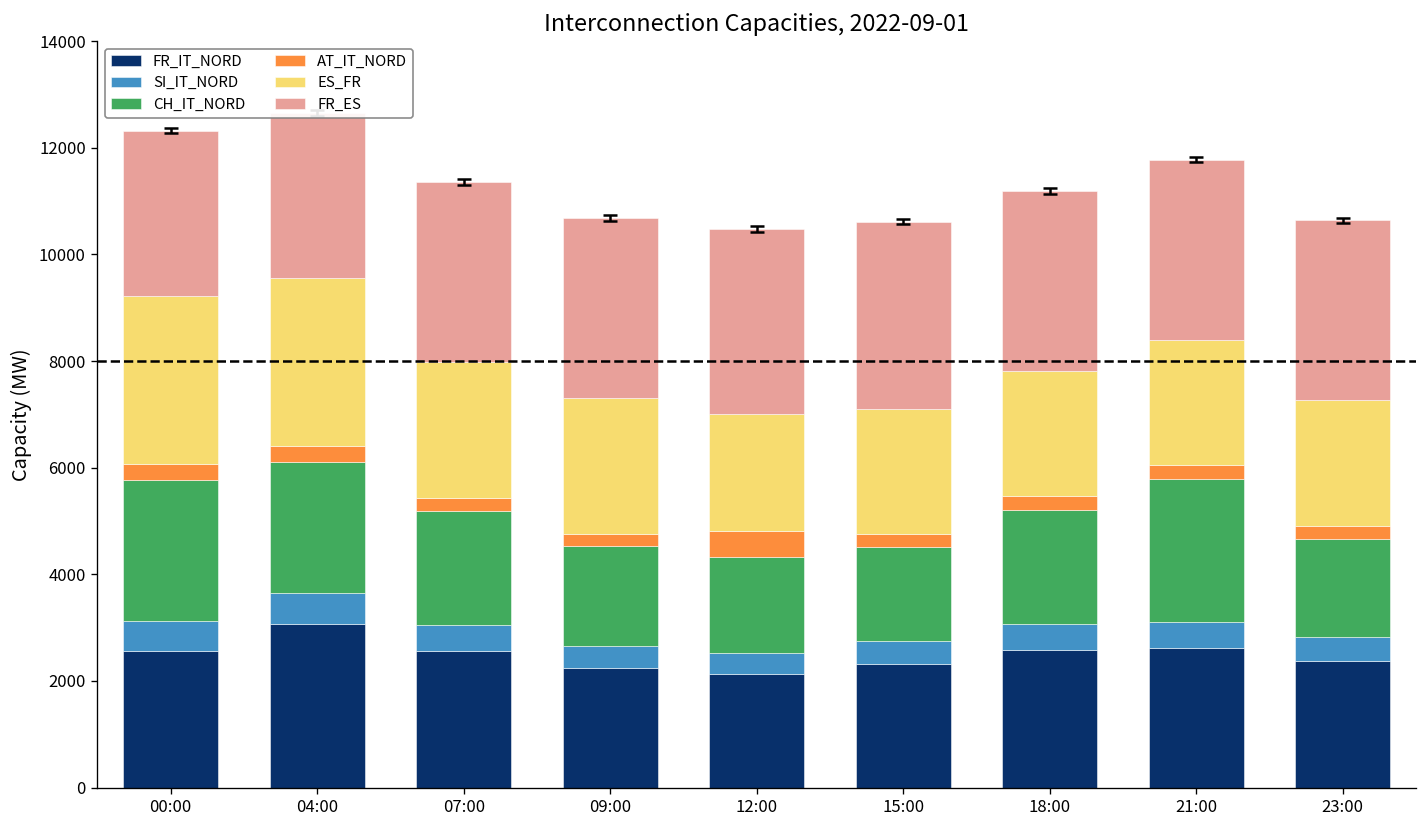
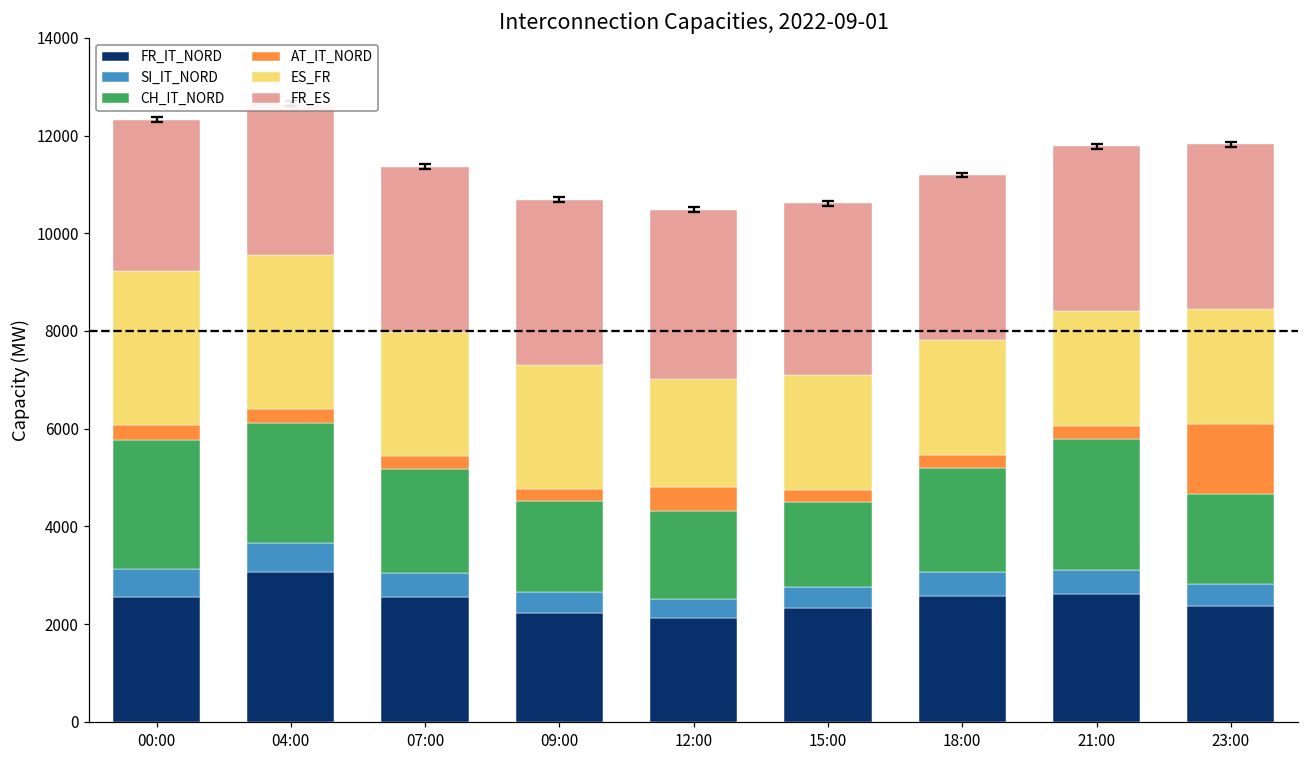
  {
    "FR_IT_NORD": {
      "00:00": 2600,
      "04:00": 3100,
      "07:00": 2600,
      "09:00": 2200,
      "12:00": 2100,
      "15:00": 2300,
      "18:00": 2600,
      "21:00": 2600,
      "23:00": 2400
    },
    "CH_IT_NORD": {
      "00:00": 2600,
      "04:00": 2500,
      "07:00": 2100,
      "09:00": 1900,
      "12:00": 1800,
      "15:00": 1800,
      "18:00": 2100,
      "21:00": 2700,
      "23:00": 1800
    },
    "AT_IT_NORD": {
      "00:00": 300,
      "04:00": 300,
      "07:00": 300,
      "09:00": 200,
      "12:00": 500,
      "15:00": 200,
      "18:00": 300,
      "21:00": 300,
-     "23:00": 200
+     "23:00": 1400
    },
    "ES_FR": {
      "00:00": 3200,
      "04:00": 3100,
      "07:00": 2500,
      "09:00": 2500,
      "12:00": 2200,
      "15:00": 2400,
      "18:00": 2400,
      "21:00": 2400,
      "23:00": 2400
    },
    "FR_ES": {
      "00:00": 3100,
      "07:00": 3400,
      "09:00": 3400,
      "12:00": 3500,
      "15:00": 3500,
      "18:00": 3400,
      "21:00": 3400,
      "23:00": 3400
    }
  }
